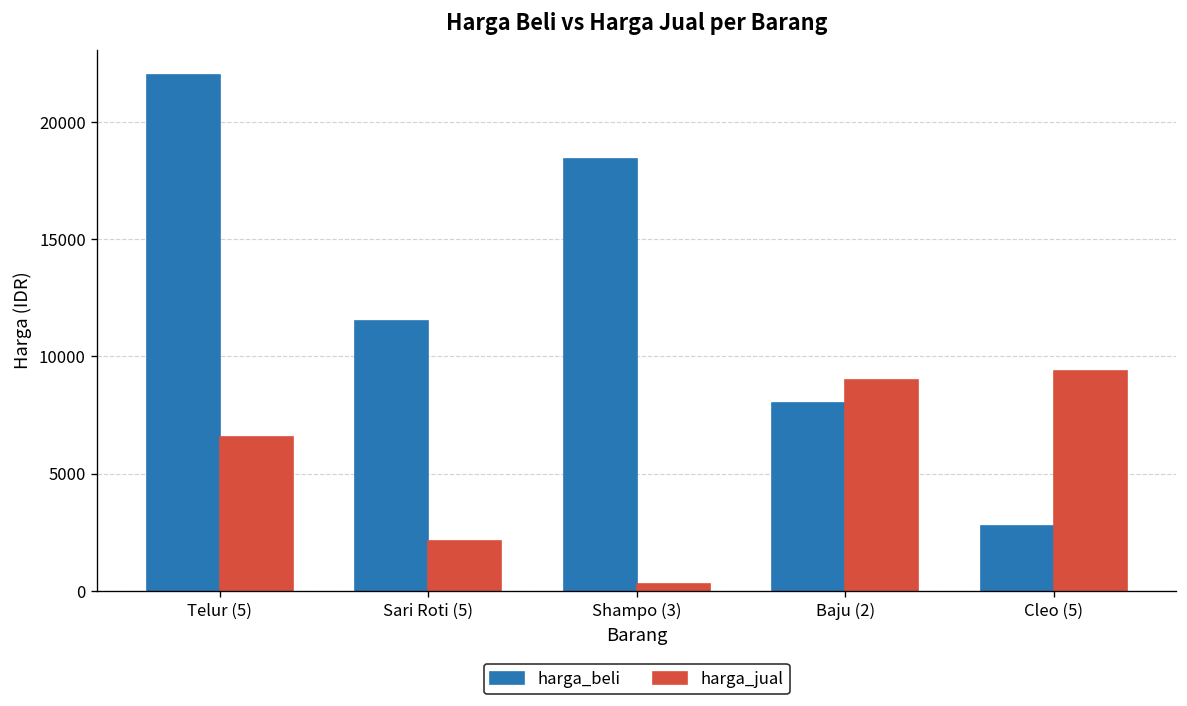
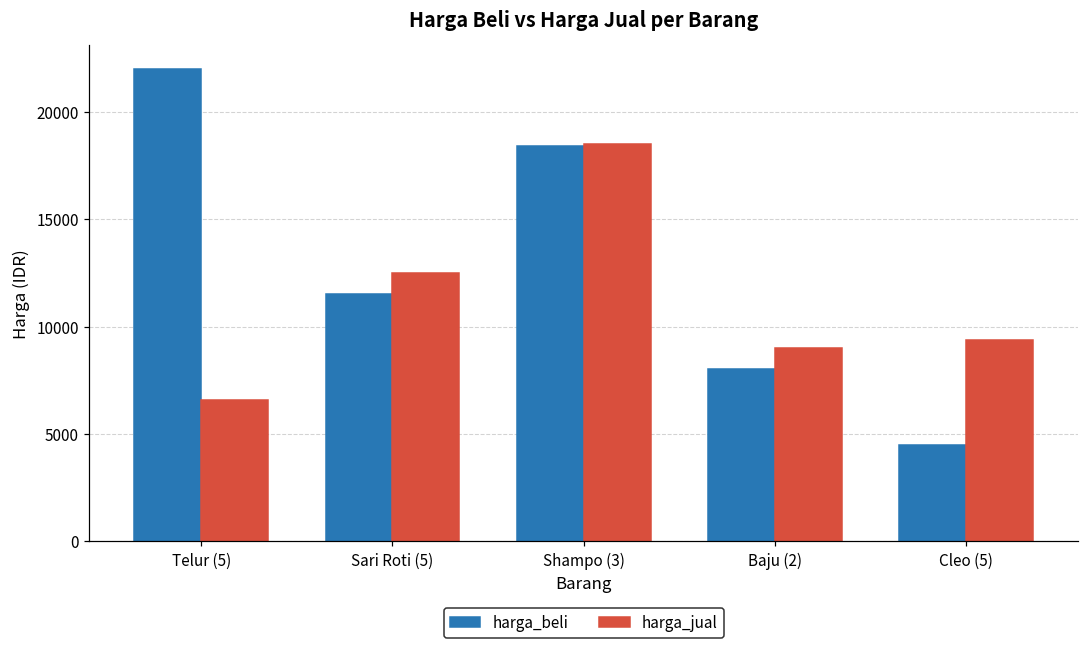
  {
    "harga_beli": {
      "Telur (5)": 22000,
      "Sari Roti (5)": 11500,
      "Shampo (3)": 18400,
      "Baju (2)": 8000,
-     "Cleo (5)": 2800
+     "Cleo (5)": 4500
    },
    "harga_jual": {
      "Telur (5)": 6600,
-     "Sari Roti (5)": 2100,
-     "Shampo (3)": 300,
+     "Sari Roti (5)": 12500,
+     "Shampo (3)": 18500,
      "Baju (2)": 9000,
      "Cleo (5)": 9400
    }
  }
